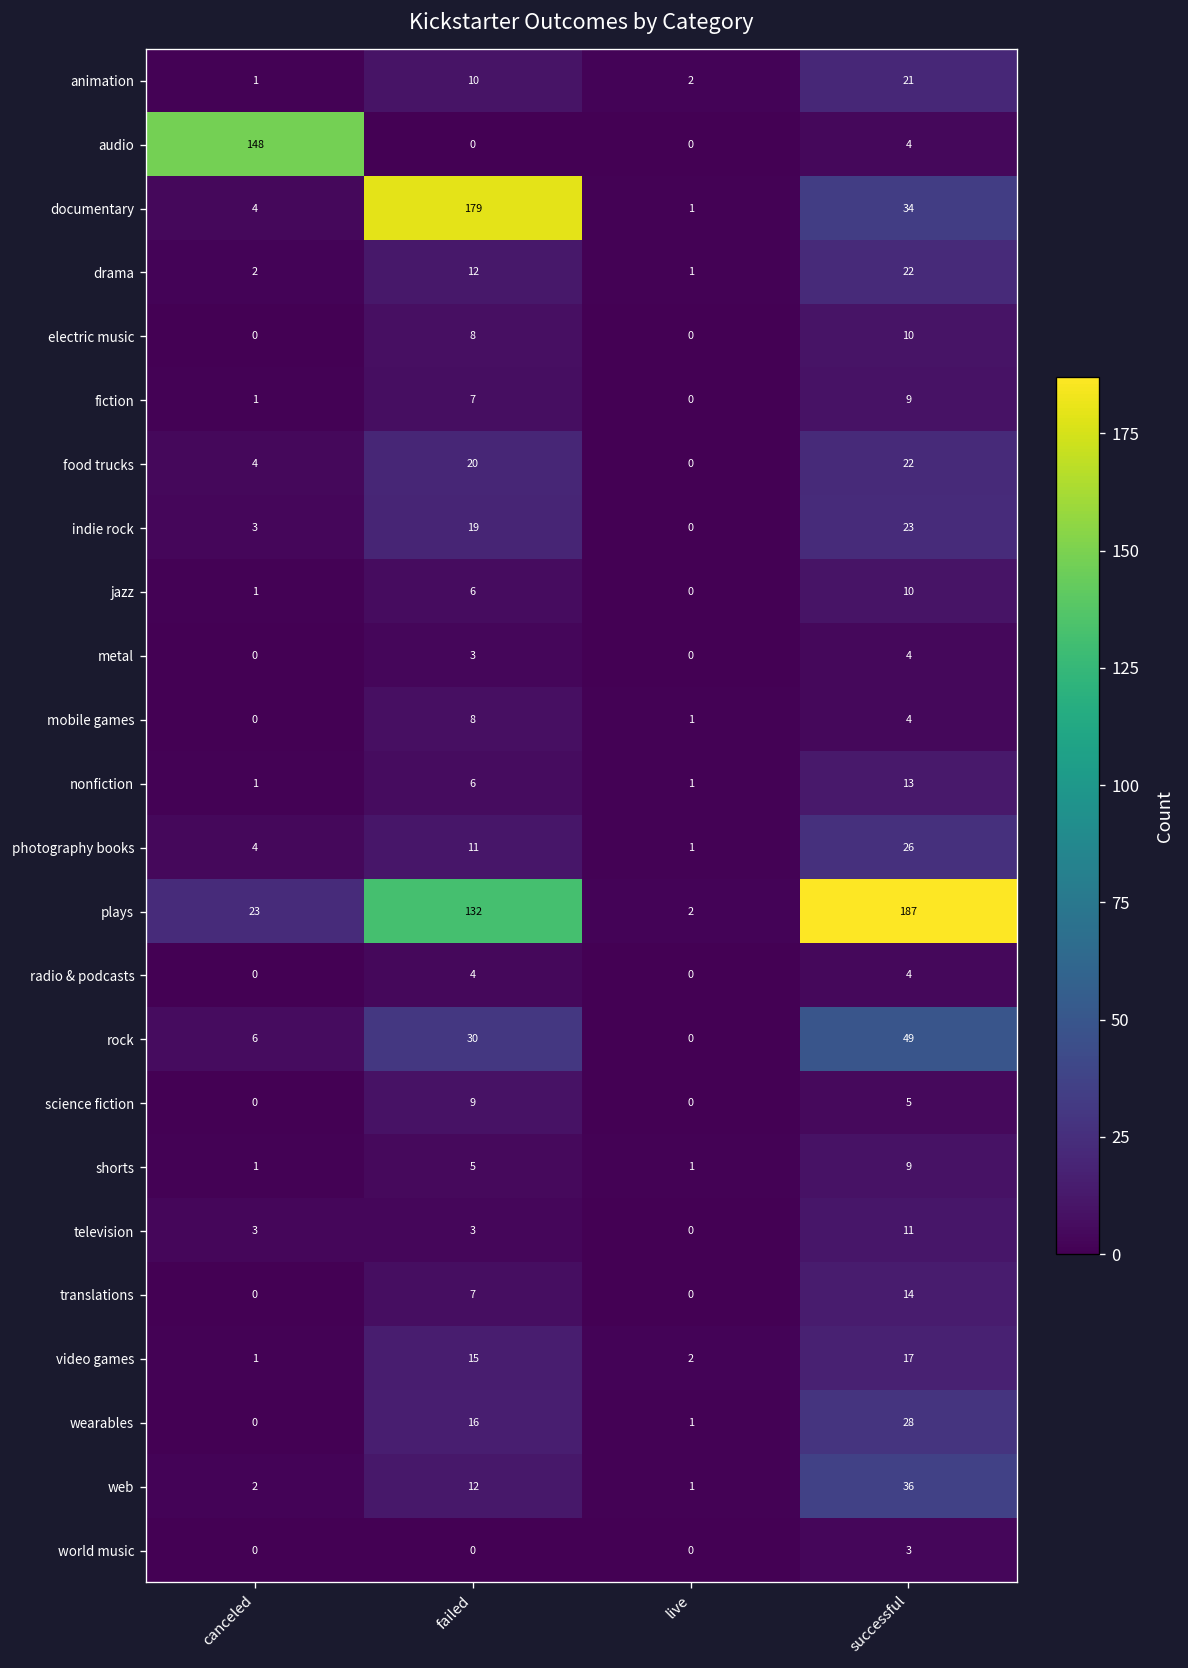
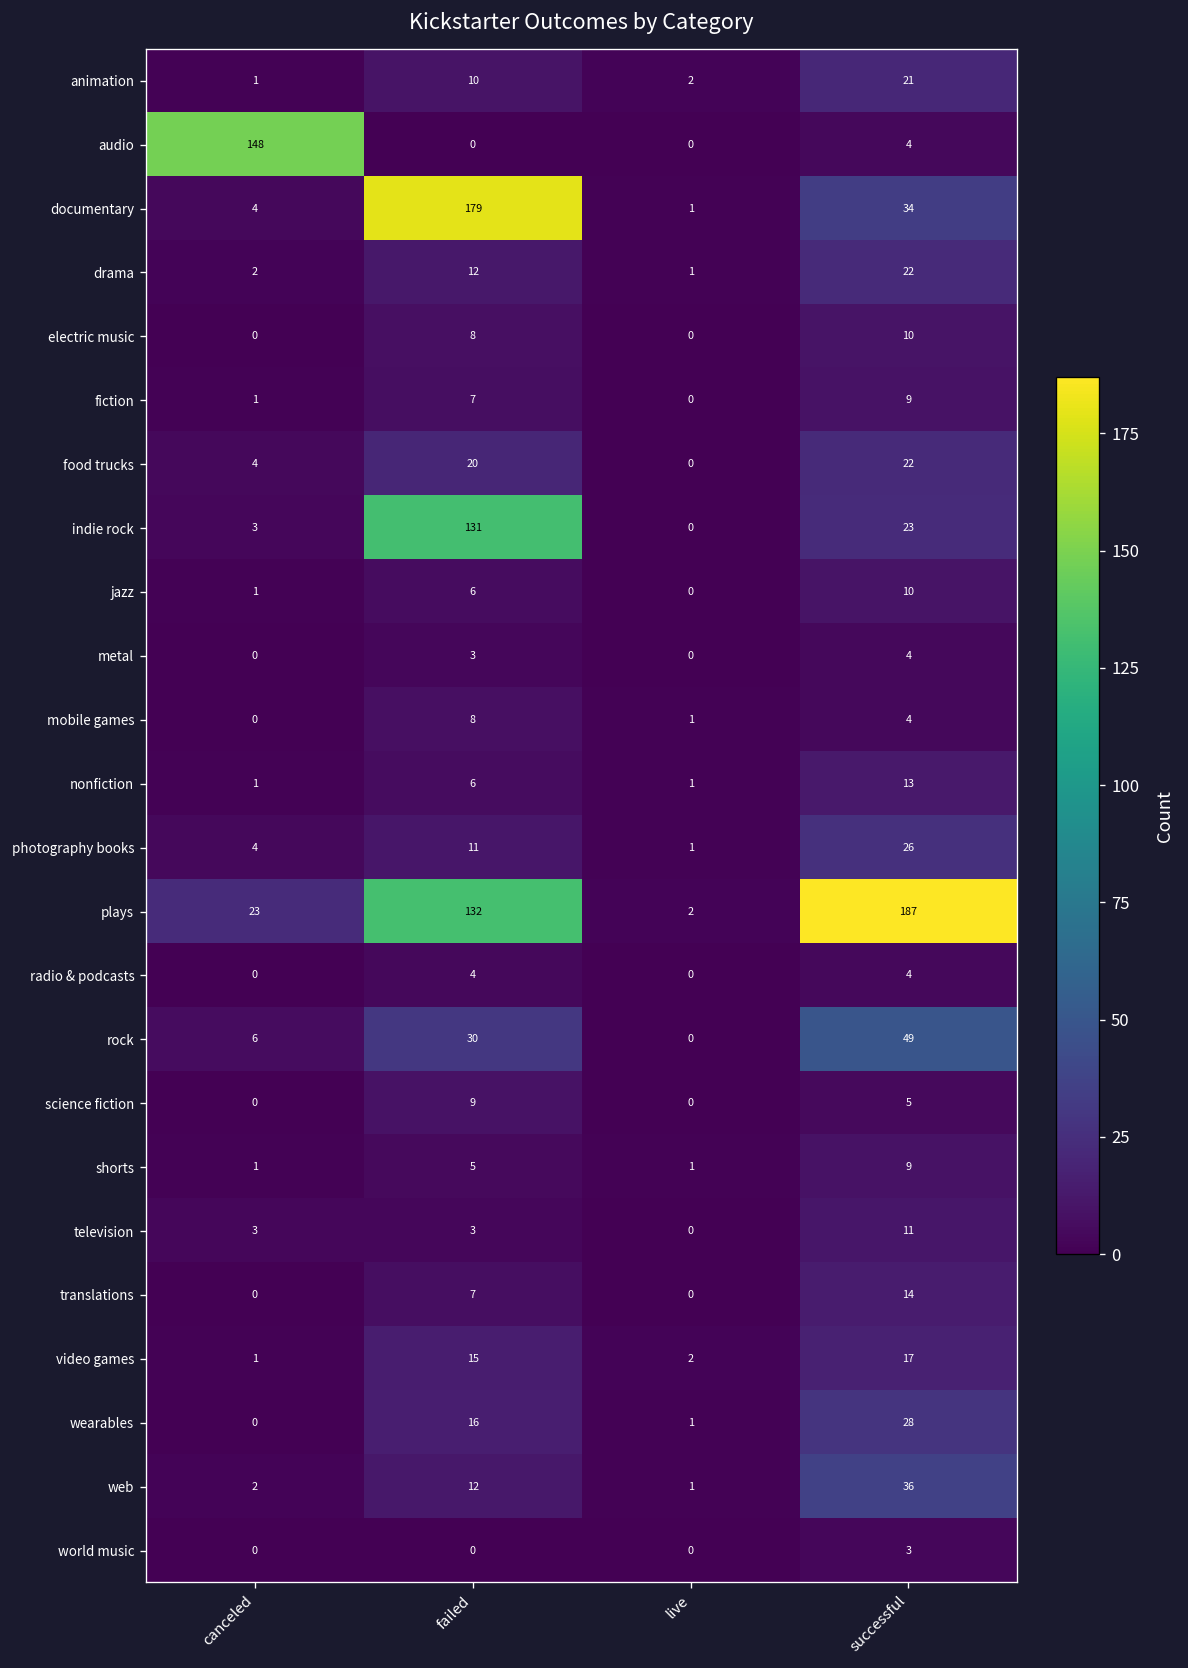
  {
    "animation": {
      "canceled": 1,
      "failed": 10,
      "live": 2,
      "successful": 21
    },
    "audio": {
      "canceled": 148,
      "failed": 0,
      "live": 0,
      "successful": 4
    },
    "documentary": {
      "canceled": 4,
      "failed": 179,
      "live": 1,
      "successful": 34
    },
    "drama": {
      "canceled": 2,
      "failed": 12,
      "live": 1,
      "successful": 22
    },
    "electric music": {
      "canceled": 0,
      "failed": 8,
      "live": 0,
      "successful": 10
    },
    "fiction": {
      "canceled": 1,
      "failed": 7,
      "live": 0,
      "successful": 9
    },
    "food trucks": {
      "canceled": 4,
      "failed": 20,
      "live": 0,
      "successful": 22
    },
    "indie rock": {
      "canceled": 3,
-     "failed": 19,
+     "failed": 131,
      "live": 0,
      "successful": 23
    },
    "jazz": {
      "canceled": 1,
      "failed": 6,
      "live": 0,
      "successful": 10
    },
    "metal": {
      "canceled": 0,
      "failed": 3,
      "live": 0,
      "successful": 4
    },
    "mobile games": {
      "canceled": 0,
      "failed": 8,
      "live": 1,
      "successful": 4
    },
    "nonfiction": {
      "canceled": 1,
      "failed": 6,
      "live": 1,
      "successful": 13
    },
    "photography books": {
      "canceled": 4,
      "failed": 11,
      "live": 1,
      "successful": 26
    },
    "plays": {
      "canceled": 23,
      "failed": 132,
      "live": 2,
      "successful": 187
    },
    "radio & podcasts": {
      "canceled": 0,
      "failed": 4,
      "live": 0,
      "successful": 4
    },
    "rock": {
      "canceled": 6,
      "failed": 30,
      "live": 0,
      "successful": 49
    },
    "science fiction": {
      "canceled": 0,
      "failed": 9,
      "live": 0,
      "successful": 5
    },
    "shorts": {
      "canceled": 1,
      "failed": 5,
      "live": 1,
      "successful": 9
    },
    "television": {
      "canceled": 3,
      "failed": 3,
      "live": 0,
      "successful": 11
    },
    "translations": {
      "canceled": 0,
      "failed": 7,
      "live": 0,
      "successful": 14
    },
    "video games": {
      "canceled": 1,
      "failed": 15,
      "live": 2,
      "successful": 17
    },
    "wearables": {
      "canceled": 0,
      "failed": 16,
      "live": 1,
      "successful": 28
    },
    "web": {
      "canceled": 2,
      "failed": 12,
      "live": 1,
      "successful": 36
    },
    "world music": {
      "canceled": 0,
      "failed": 0,
      "live": 0,
      "successful": 3
    }
  }
